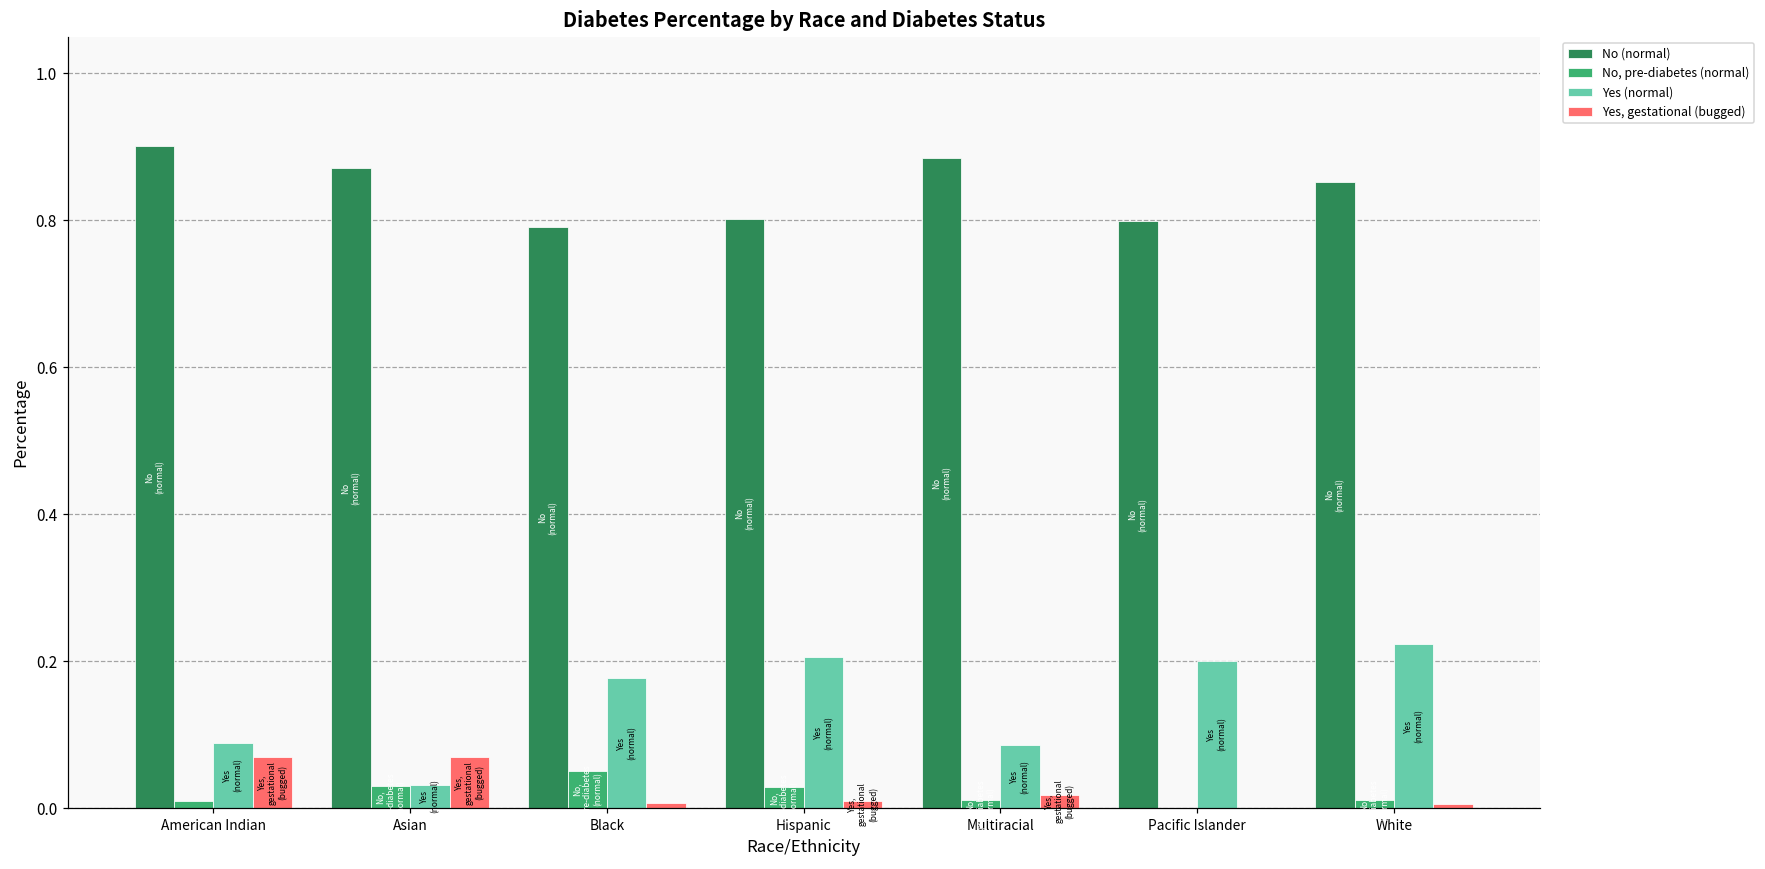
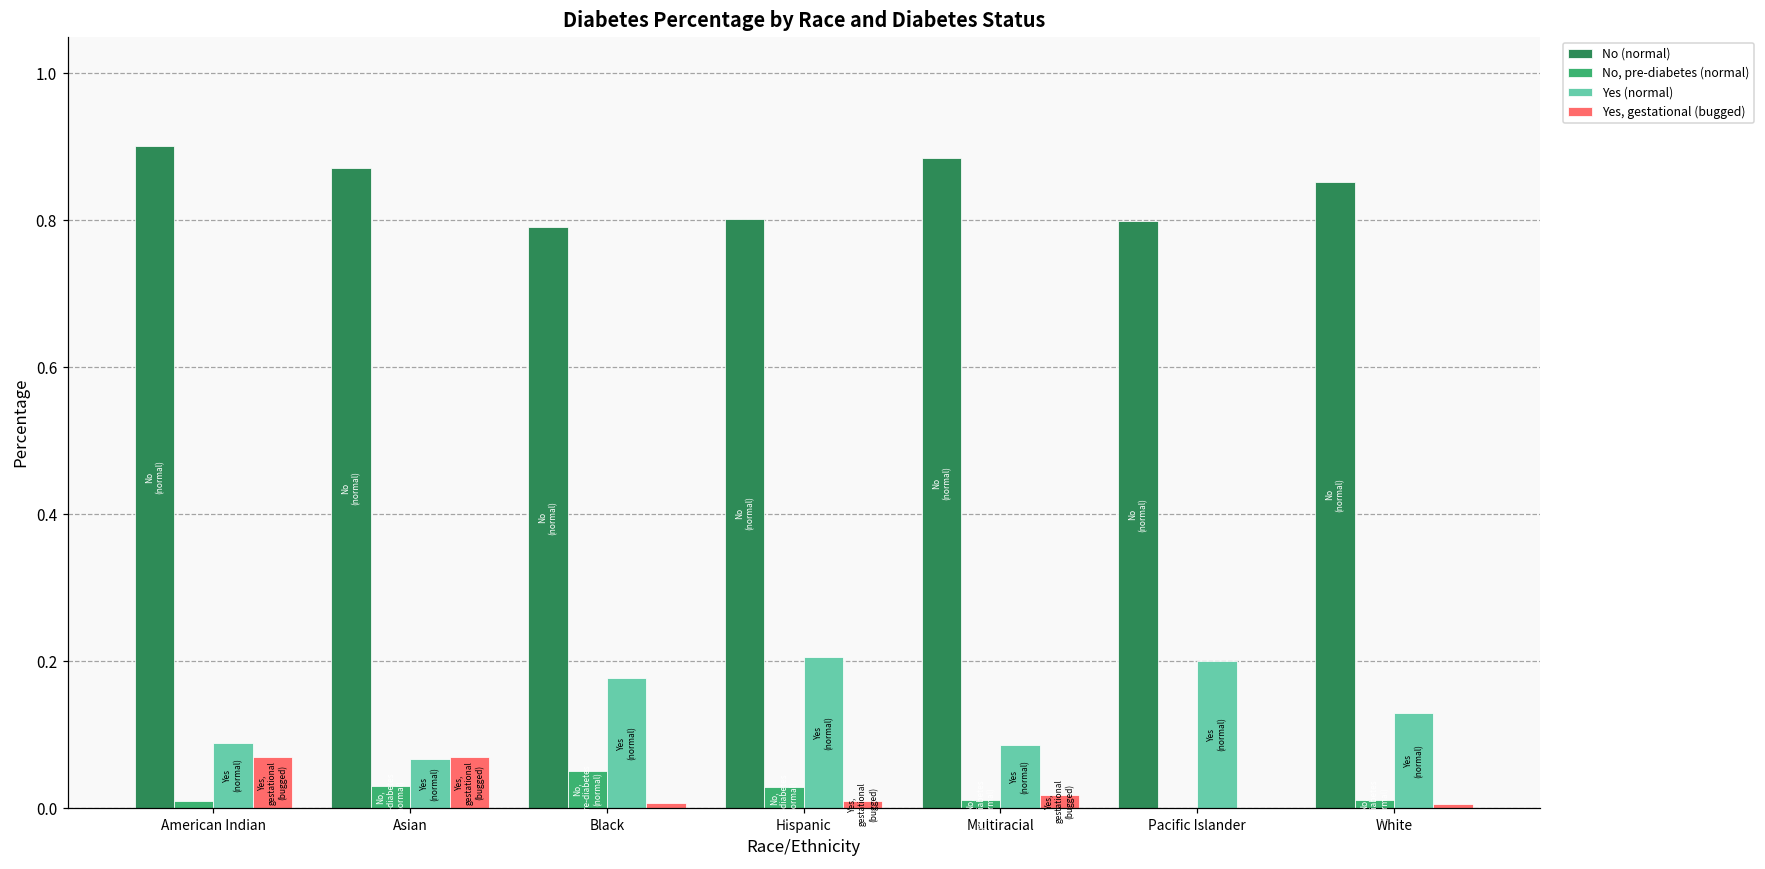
  {
    "Yes (normal)": {
      "American Indian": 0.09,
-     "Asian": 0.03,
+     "Asian": 0.07,
      "Black": 0.18,
      "Hispanic": 0.21,
      "Multiracial": 0.09,
      "Pacific Islander": 0.20,
-     "White": 0.22
+     "White": 0.13
    },
    "Yes, gestational (bugged)": {
      "American Indian": 0.07,
      "Asian": 0.07,
      "Black": 0.01,
      "Hispanic": 0.01,
      "Multiracial": 0.02,
      "Pacific Islander": 0.00,
      "White": 0.01
    }
  }
